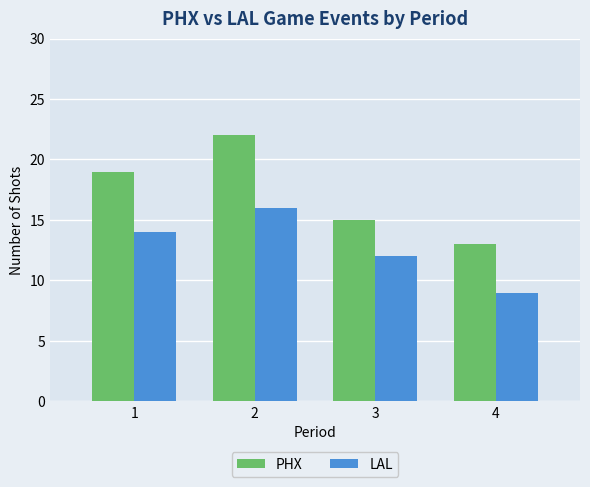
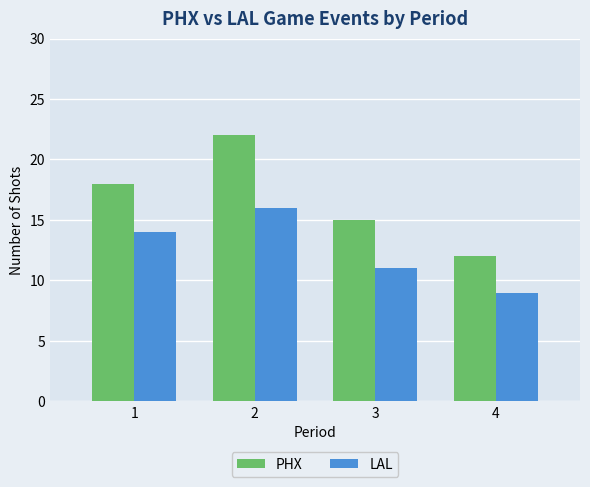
  {
    "PHX": {
-     "1": 19,
+     "1": 18,
      "2": 22,
      "3": 15,
-     "4": 13
+     "4": 12
    },
    "LAL": {
      "1": 14,
      "2": 16,
-     "3": 12,
+     "3": 11,
      "4": 9
    }
  }
